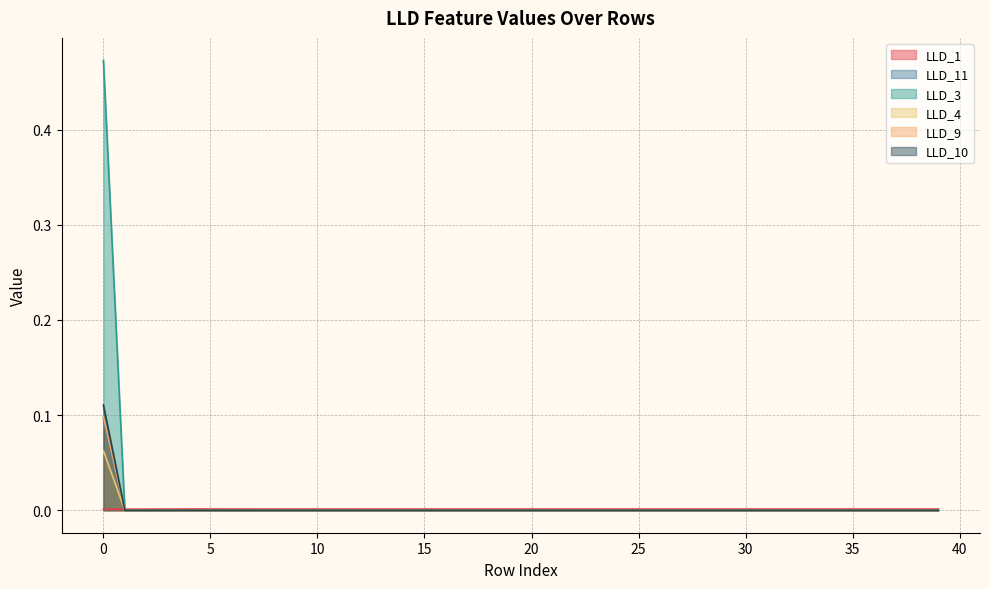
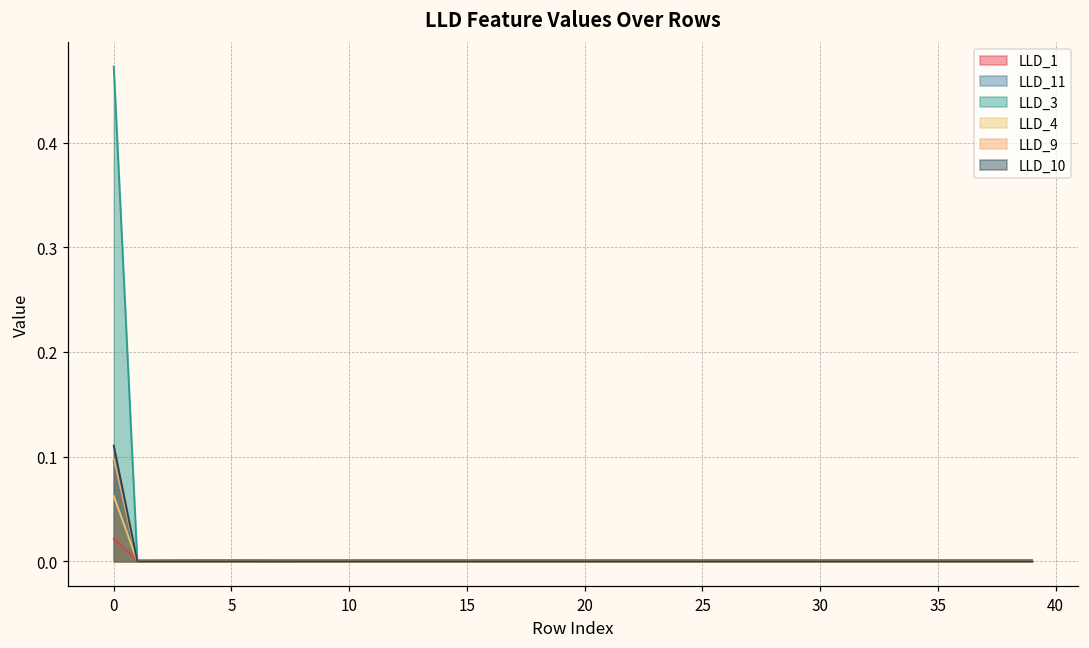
  {
    "LLD_1": {
-     "0": 0.00
+     "0": 0.02
    },
    "LLD_10": {
      "0": 0.11
    }
  }
